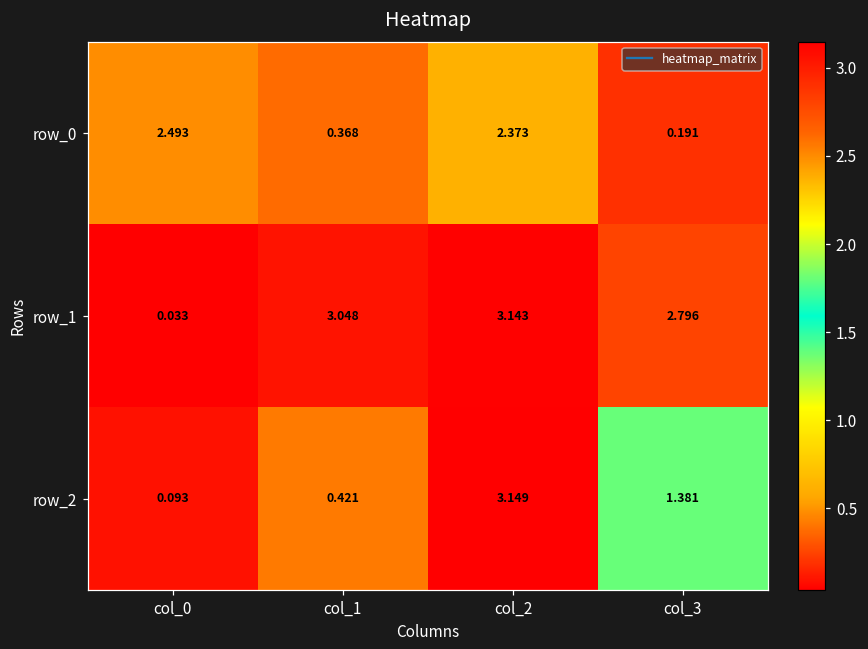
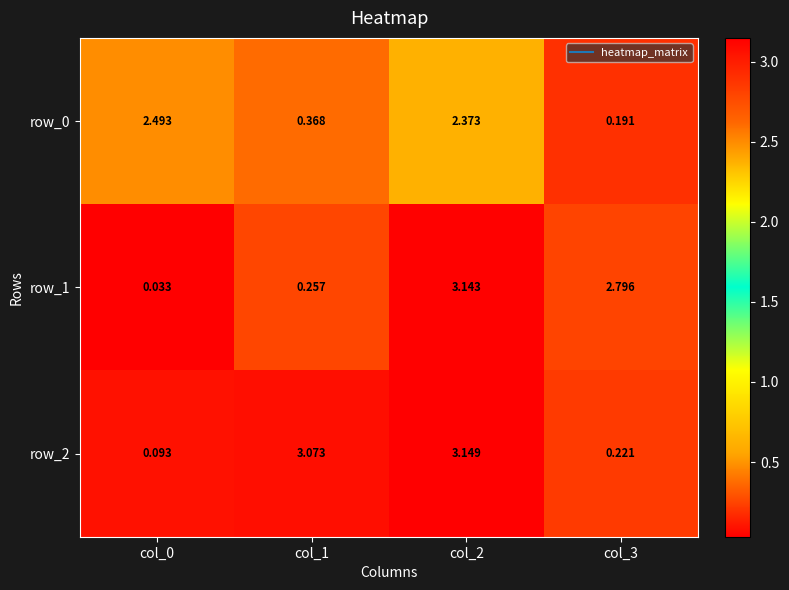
  {
    "row_0": {
      "col_0": 2.493,
      "col_1": 0.368,
      "col_2": 2.373,
      "col_3": 0.191
    },
    "row_1": {
      "col_0": 0.033,
-     "col_1": 3.048,
+     "col_1": 0.257,
      "col_2": 3.143,
      "col_3": 2.796
    },
    "row_2": {
      "col_0": 0.093,
-     "col_1": 0.421,
+     "col_1": 3.073,
      "col_2": 3.149,
-     "col_3": 1.381
+     "col_3": 0.221
    }
  }
